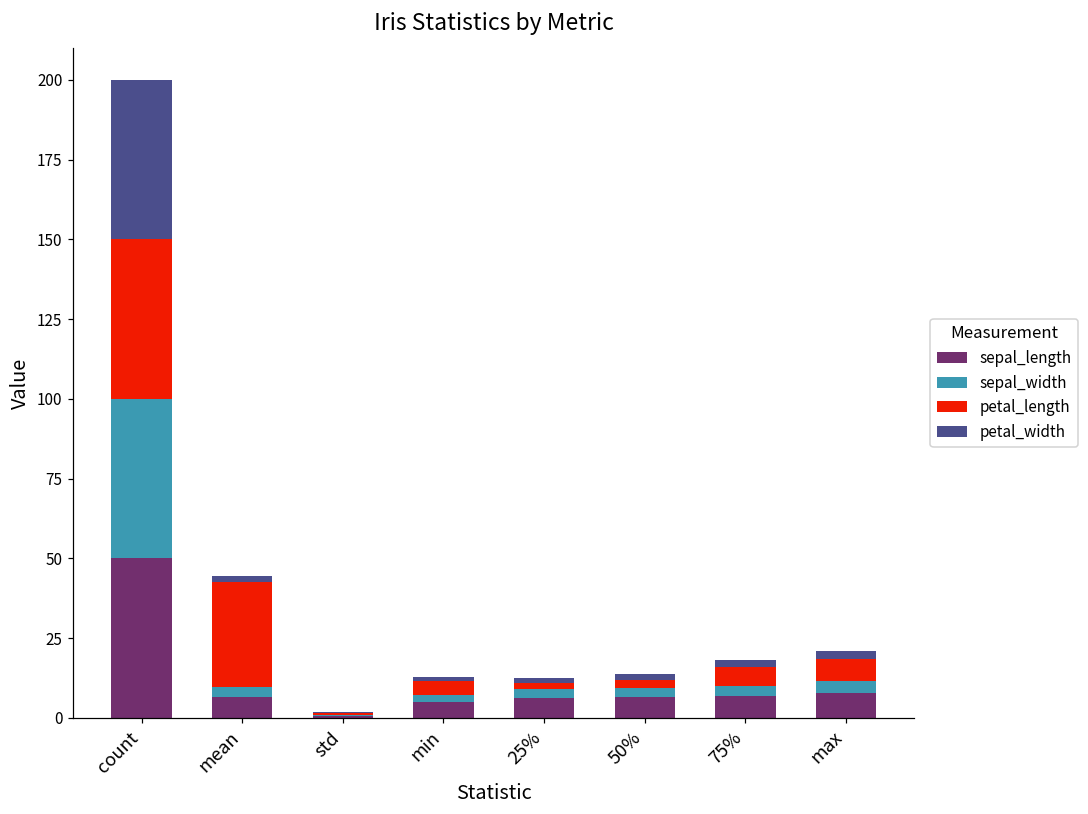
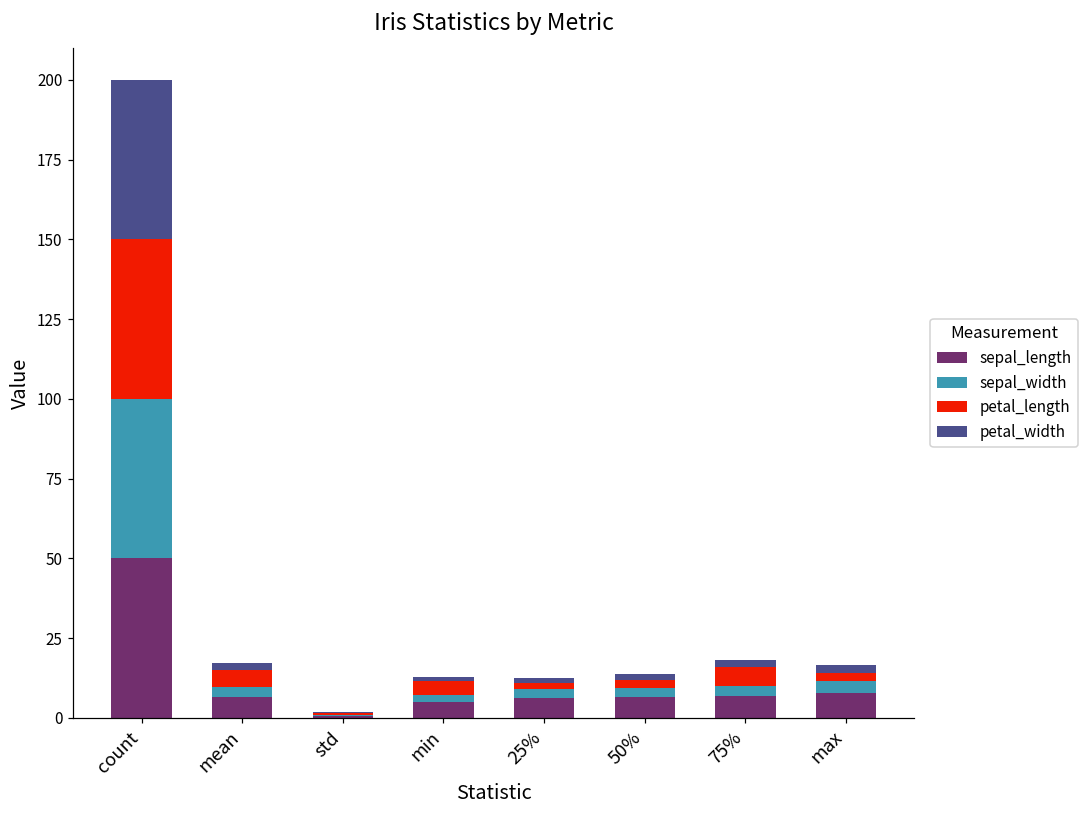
  {
    "sepal_width": {
      "count": 50,
      "mean": 3,
      "min": 2,
      "25%": 3,
      "50%": 3,
      "75%": 3,
      "max": 4
    },
    "petal_length": {
      "count": 50,
-     "mean": 33,
+     "mean": 6,
      "min": 5,
      "25%": 2,
      "50%": 2,
      "75%": 6,
-     "max": 7
+     "max": 2
    }
  }
